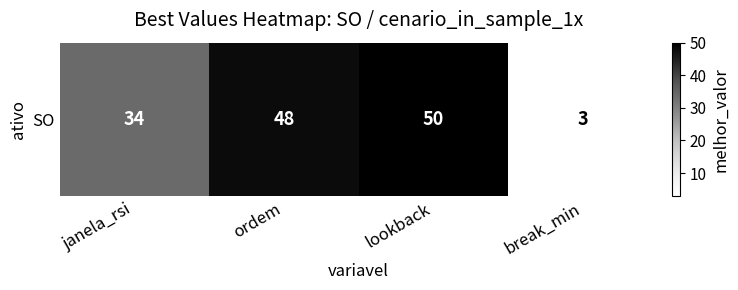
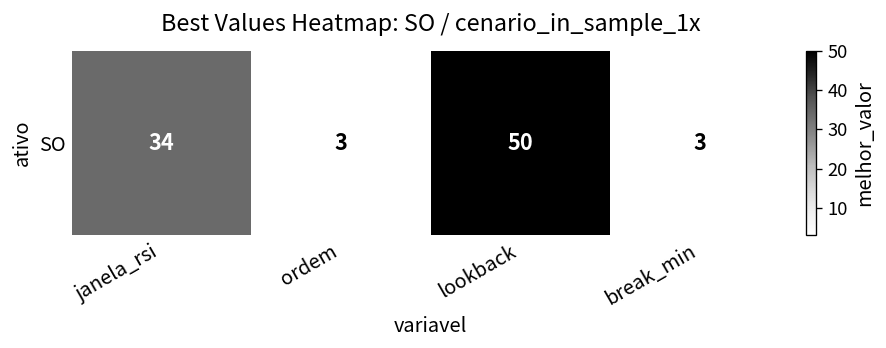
  {
    "SO": {
      "janela_rsi": 34,
-     "ordem": 48,
+     "ordem": 3,
      "lookback": 50,
      "break_min": 3
    }
  }
